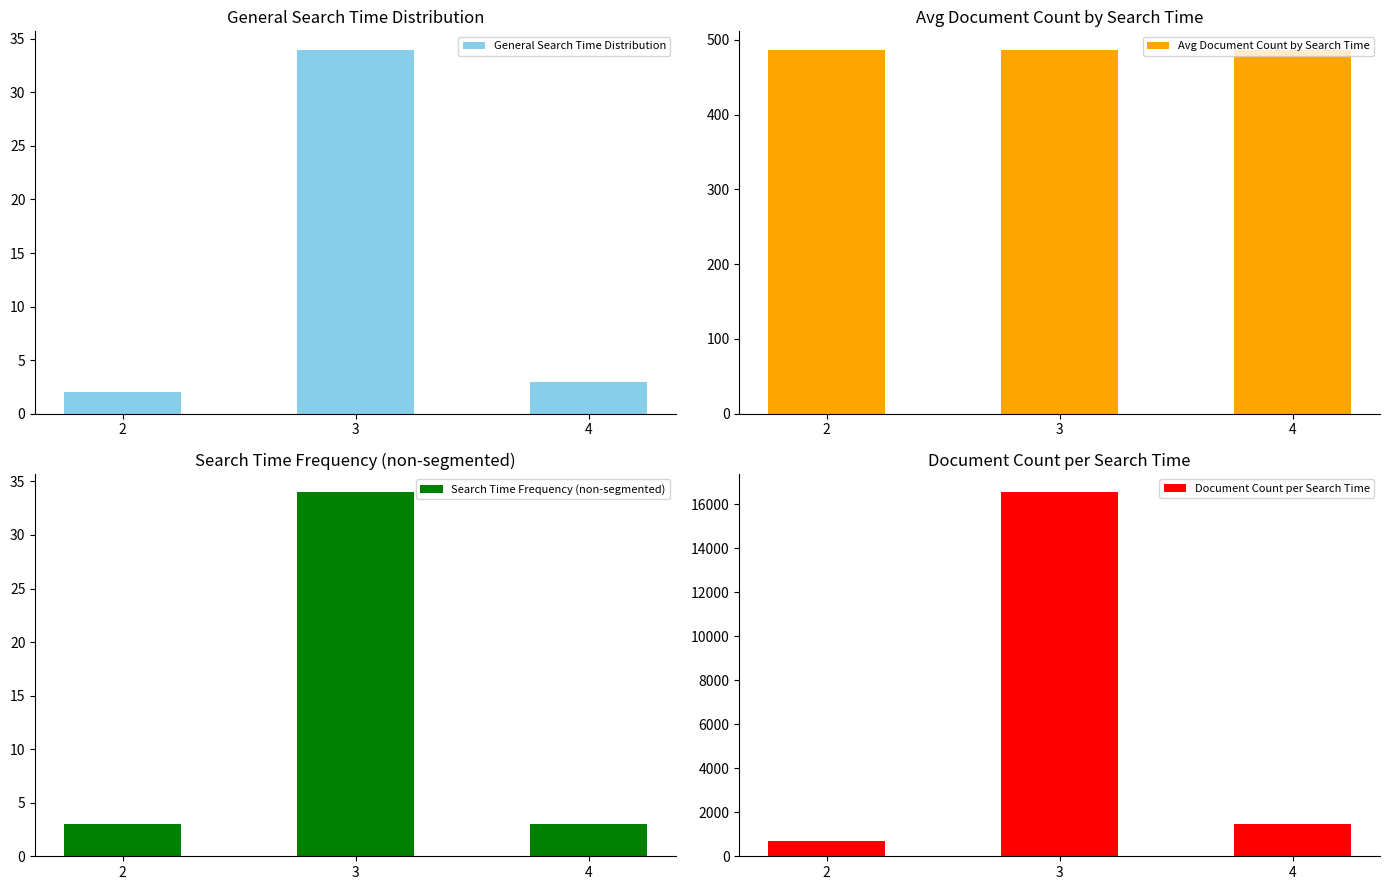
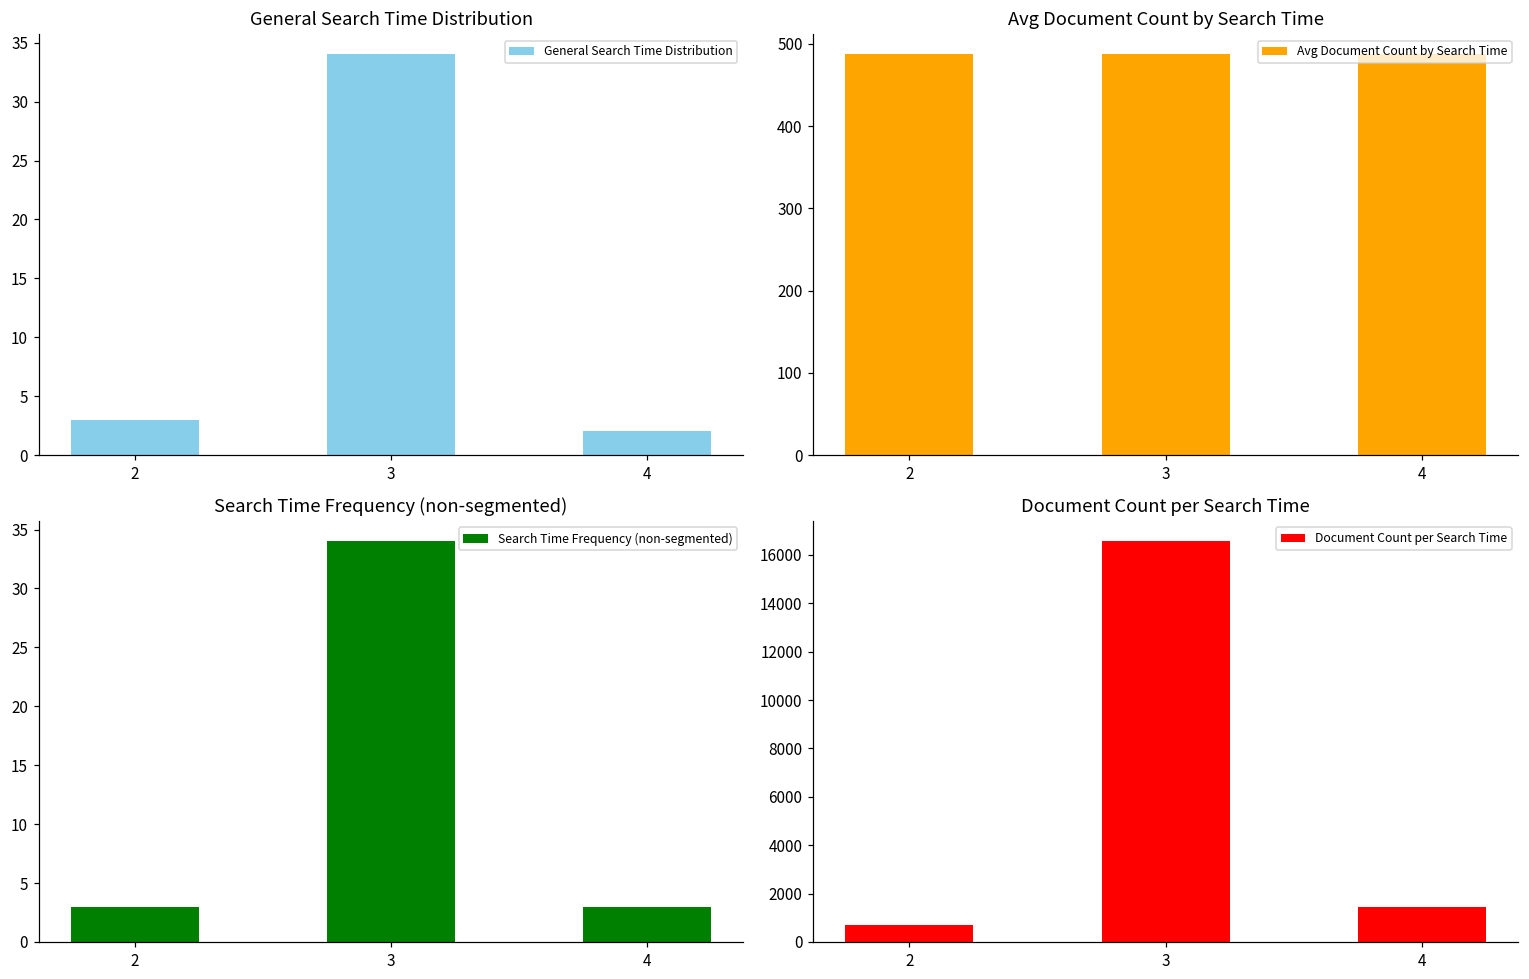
  {
    "General Search Time Distribution": {
-     "2": 2,
+     "2": 3,
      "3": 34,
-     "4": 3
+     "4": 2
    },
    "Avg Document Count by Search Time": {
      "2": 490,
      "3": 490
    },
    "Search Time Frequency (non-segmented)": {
      "2": 3.0,
      "3": 34.0,
      "4": 3.0
    },
    "Document Count per Search Time": {
      "2": 700,
      "3": 16600,
      "4": 1500
    }
  }
